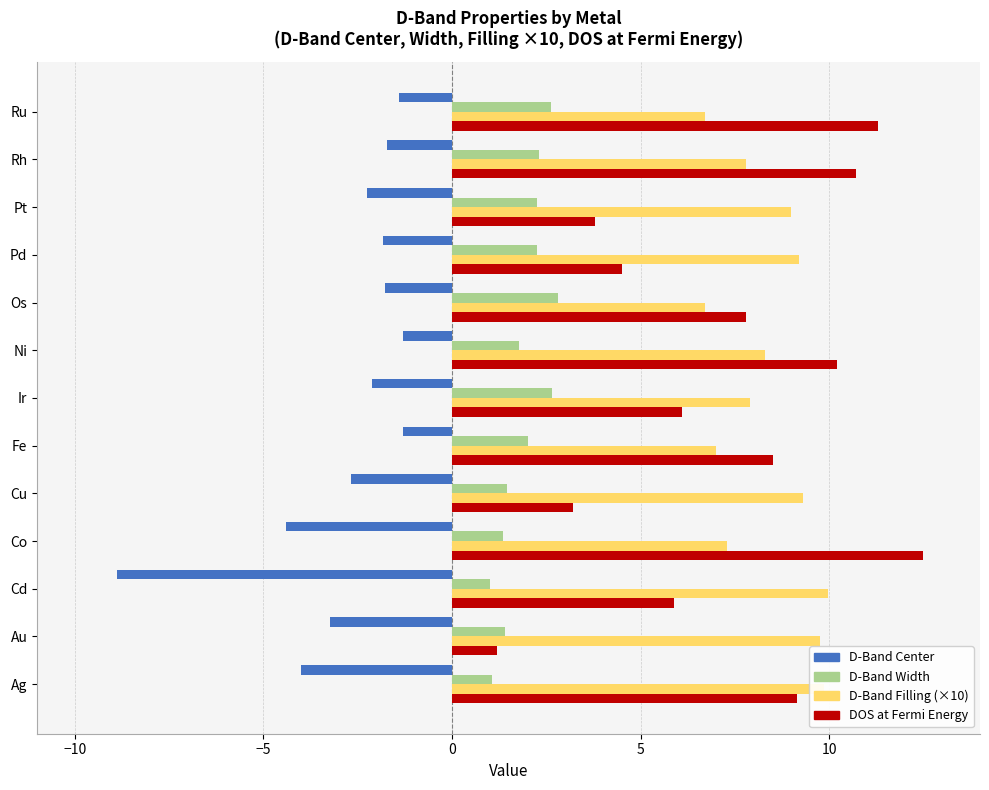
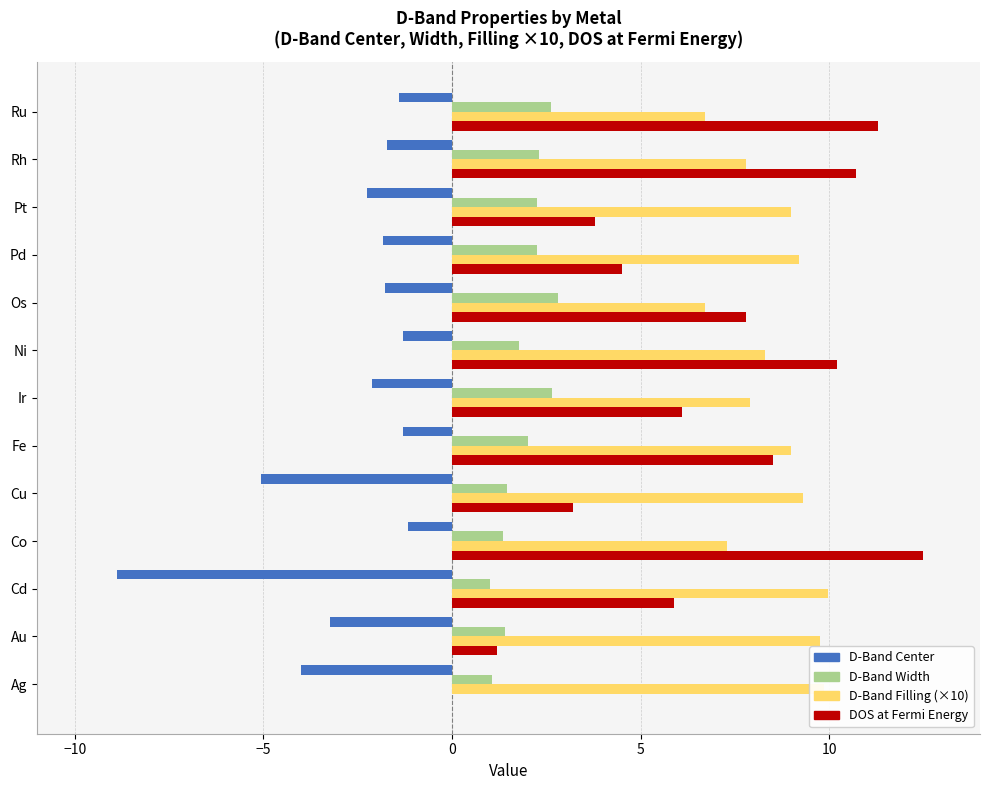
  {
    "D-Band Center": {
      "Ru": -1.4,
      "Rh": -1.7,
      "Pt": -2.3,
      "Pd": -1.8,
      "Os": -1.8,
      "Ni": -1.3,
      "Ir": -2.1,
      "Fe": -1.3,
-     "Cu": -2.7,
-     "Co": -4.4,
+     "Cu": -5.1,
+     "Co": -1.2,
      "Cd": -8.9,
      "Au": -3.2,
      "Ag": -4.0
    },
    "D-Band Width": {
      "Ru": 2.6,
      "Rh": 2.3,
      "Pt": 2.3,
      "Pd": 2.3,
      "Os": 2.8,
      "Ni": 1.8,
      "Ir": 2.7,
      "Fe": 2.0,
      "Cu": 1.5,
      "Co": 1.4,
      "Cd": 1.0,
      "Au": 1.4,
      "Ag": 1.1
    },
    "D-Band Filling (×10)": {
      "Ru": 6.7,
      "Rh": 7.8,
      "Pt": 9.0,
      "Pd": 9.2,
      "Os": 6.7,
      "Ni": 8.3,
      "Ir": 7.9,
-     "Fe": 7.0,
+     "Fe": 9.0,
      "Cu": 9.3,
      "Co": 7.3,
      "Cd": 10.0,
      "Au": 9.7
    },
    "DOS at Fermi Energy": {
      "Ru": 11.3,
      "Rh": 10.7,
      "Pt": 3.8,
      "Pd": 4.5,
      "Os": 7.8,
      "Ni": 10.2,
      "Ir": 6.1,
      "Fe": 8.5,
      "Cu": 3.2,
      "Co": 12.5,
      "Cd": 5.9,
      "Au": 1.2,
-     "Ag": 9.1
+     "Ag": 0.0
    }
  }
